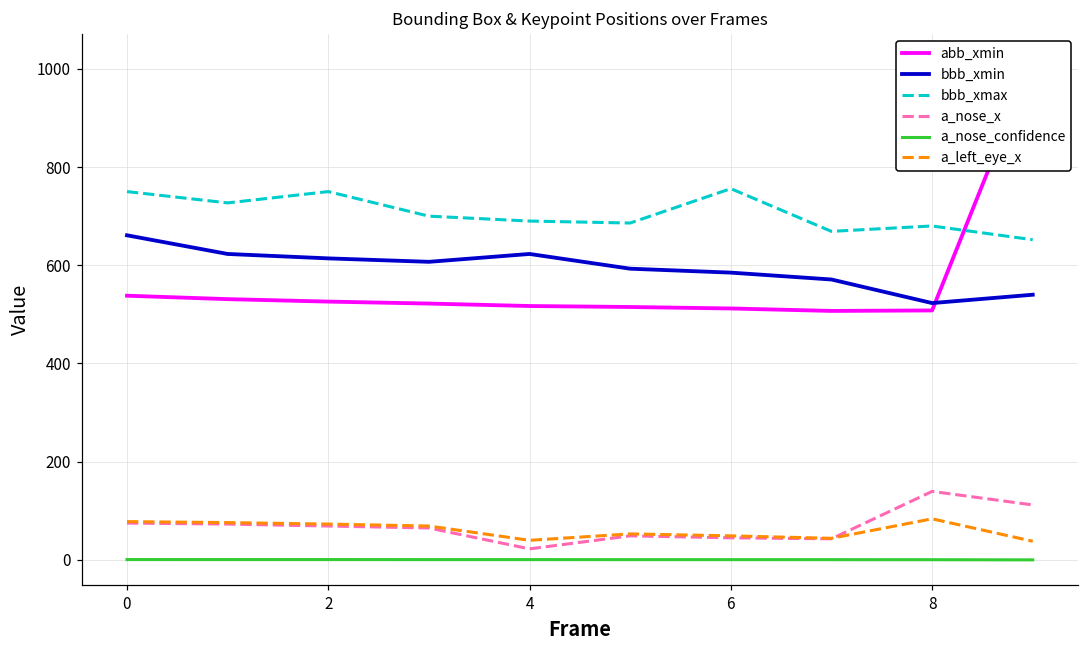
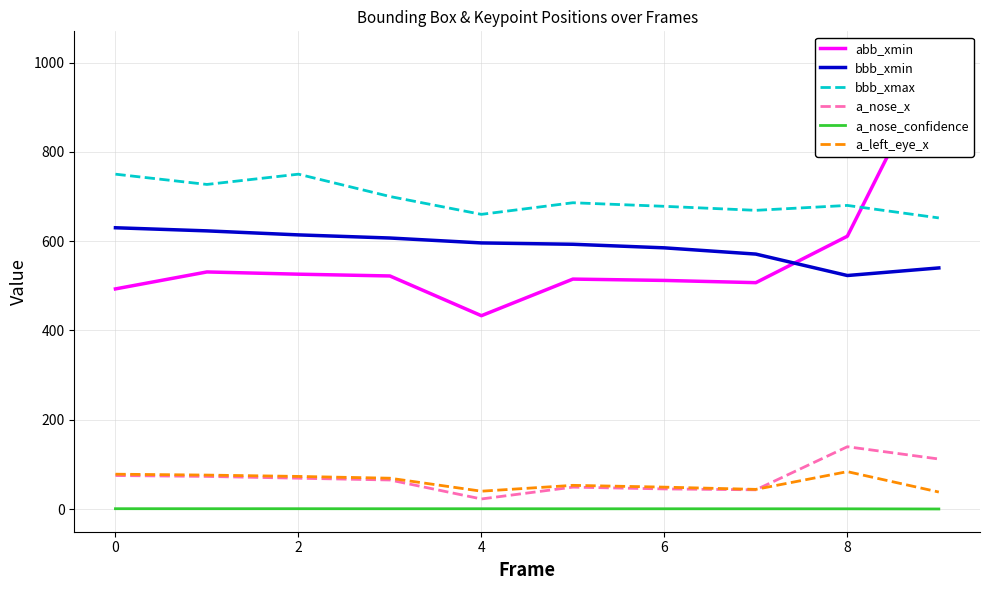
  {
    "abb_xmin": {
-     "0": 540,
+     "0": 490,
      "2": 530,
-     "4": 520,
+     "4": 430,
      "6": 510,
-     "8": 510
+     "8": 610
    },
    "bbb_xmin": {
-     "0": 660,
+     "0": 630,
      "2": 610,
-     "4": 620,
+     "4": 600,
      "6": 590,
      "8": 520
    },
    "bbb_xmax": {
      "0": 750,
      "2": 750,
-     "4": 690,
-     "6": 760,
+     "4": 660,
+     "6": 680,
      "8": 680
    },
    "a_nose_x": {
      "4": 20,
      "8": 140
    },
    "a_nose_confidence": {
      "0": 0,
      "2": 0,
      "4": 0,
      "6": 0,
      "8": 0
    },
    "a_left_eye_x": {
      "4": 40,
      "8": 80
    }
  }
